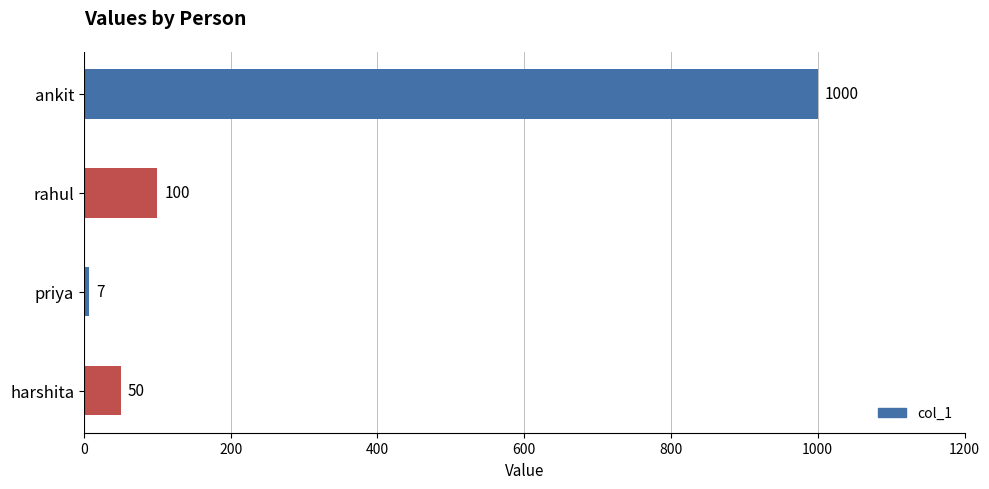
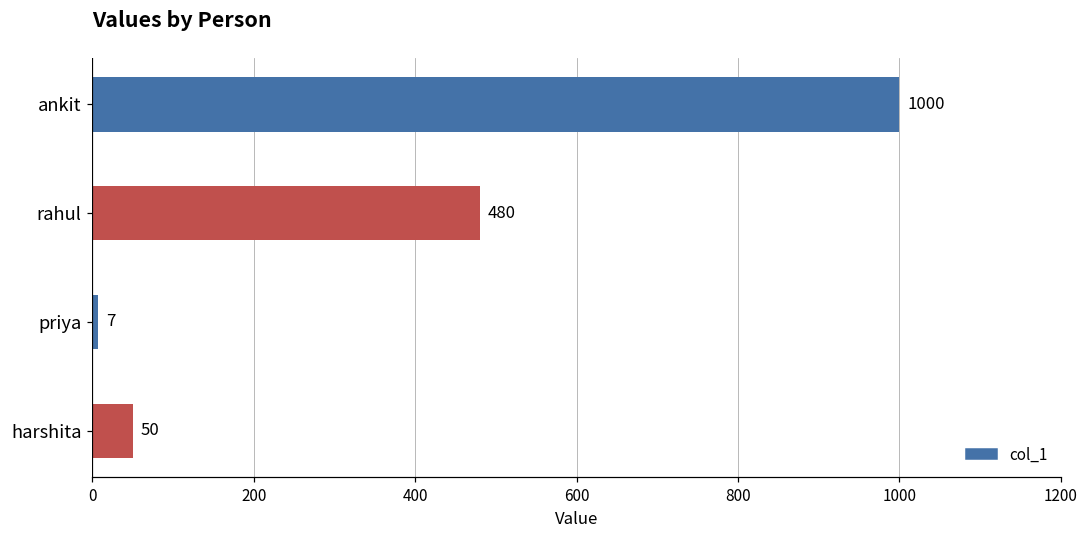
  {
    "ankit": 1000,
-   "rahul": 100,
+   "rahul": 480,
    "priya": 7,
    "harshita": 50
  }
